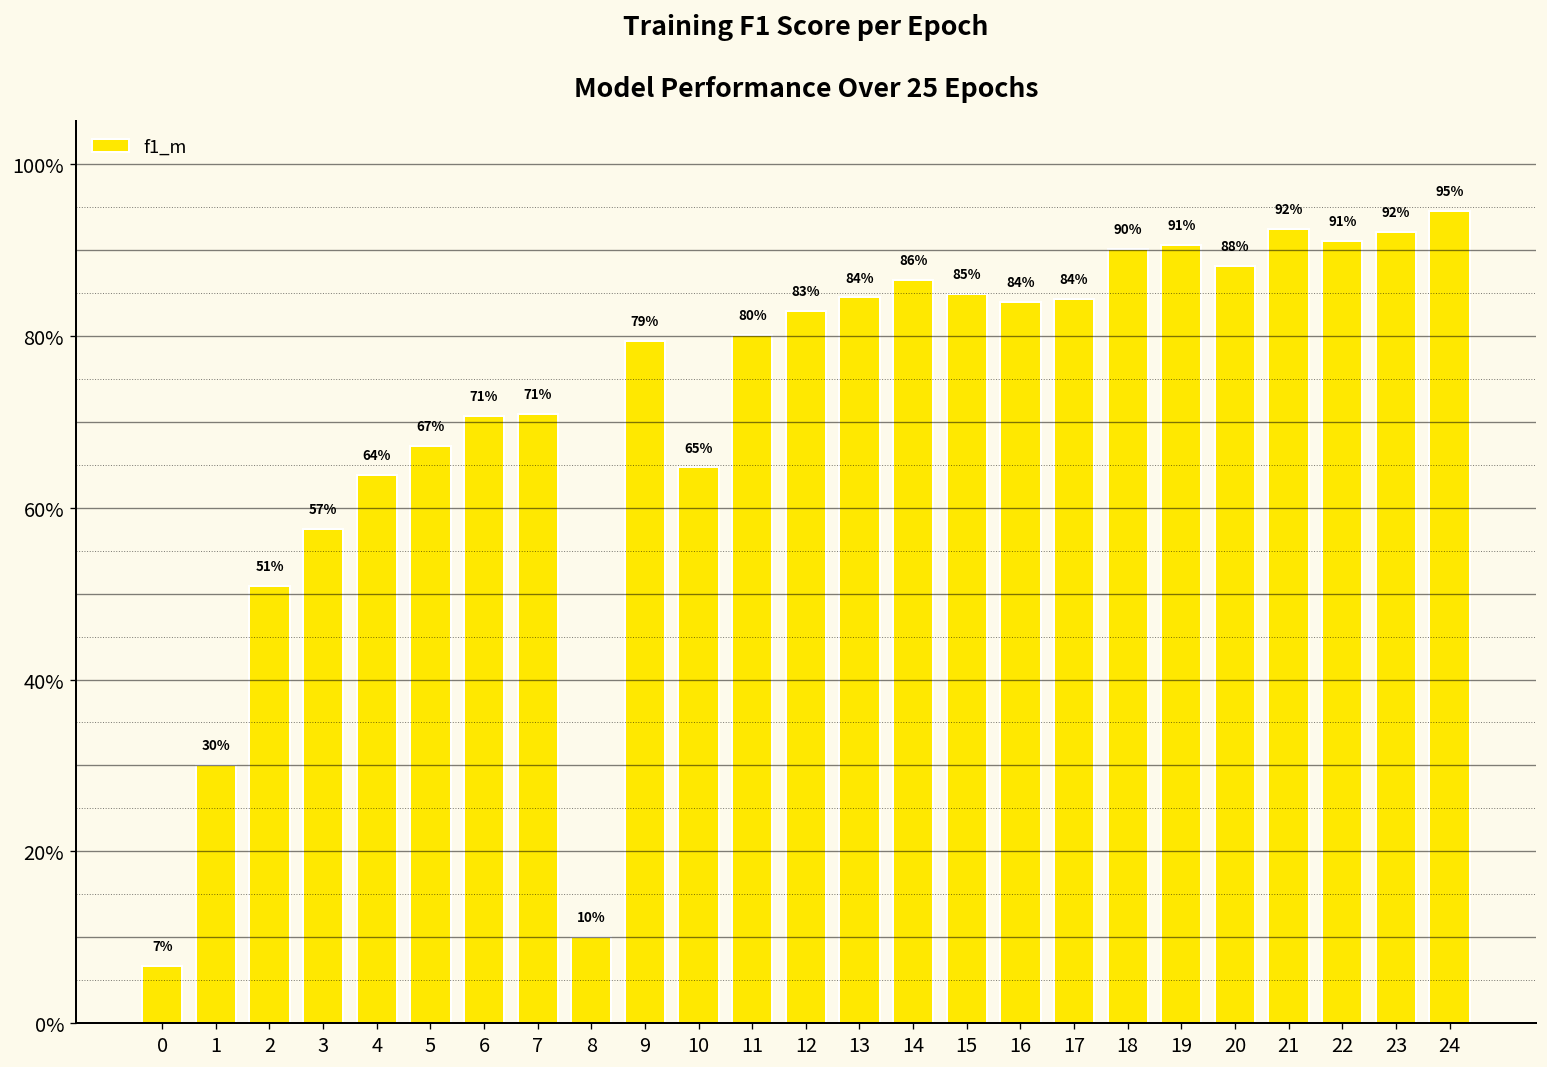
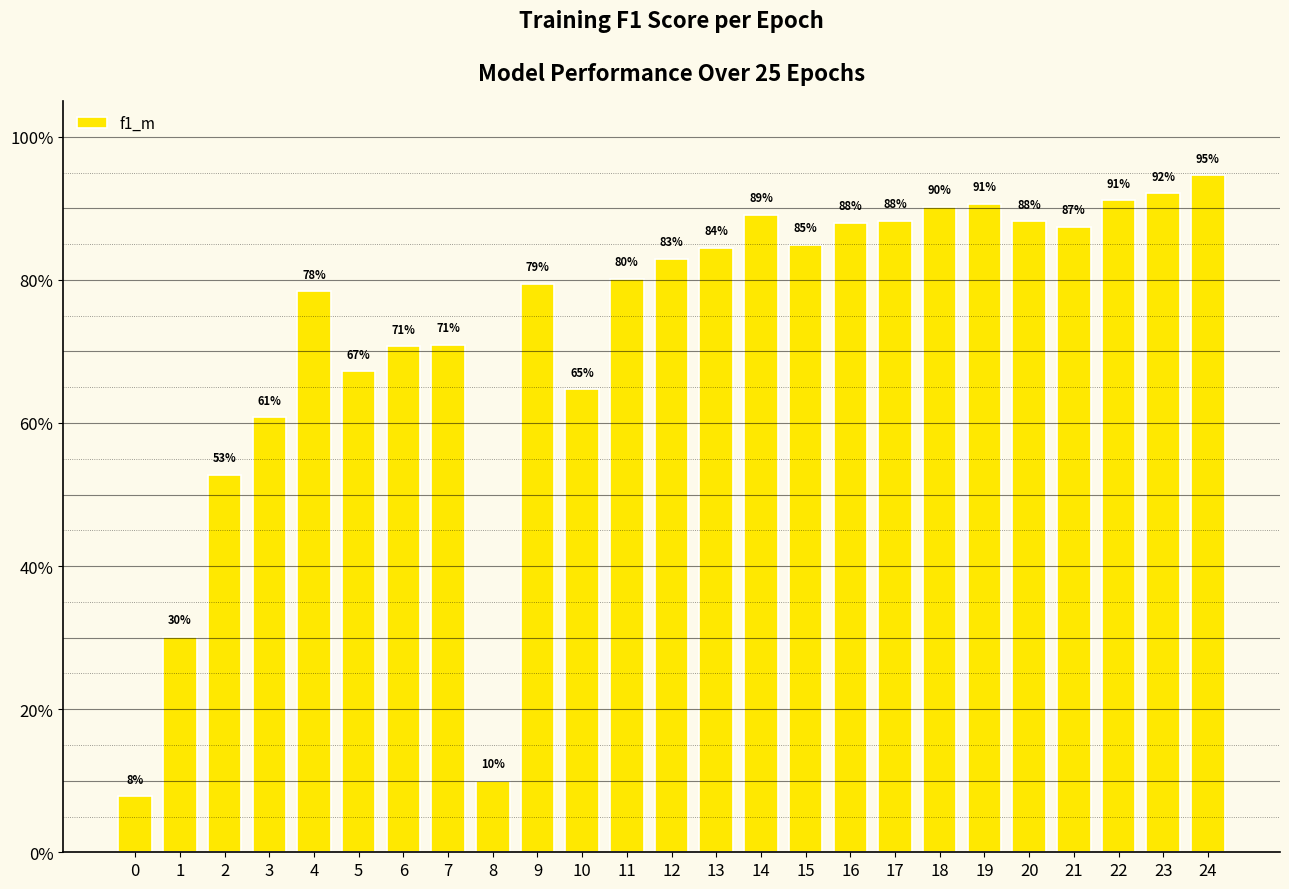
  {
-   "0": "7%",
+   "0": "8%",
    "1": "30%",
-   "2": "51%",
-   "3": "57%",
-   "4": "64%",
+   "2": "53%",
+   "3": "61%",
+   "4": "78%",
    "5": "67%",
    "6": "71%",
    "7": "71%",
    "8": "10%",
    "9": "79%",
    "10": "65%",
    "11": "80%",
    "12": "83%",
    "13": "84%",
-   "14": "86%",
+   "14": "89%",
    "15": "85%",
-   "16": "84%",
-   "17": "84%",
+   "16": "88%",
+   "17": "88%",
    "18": "90%",
    "19": "91%",
    "20": "88%",
-   "21": "92%",
+   "21": "87%",
    "22": "91%",
    "23": "92%",
    "24": "95%"
  }
